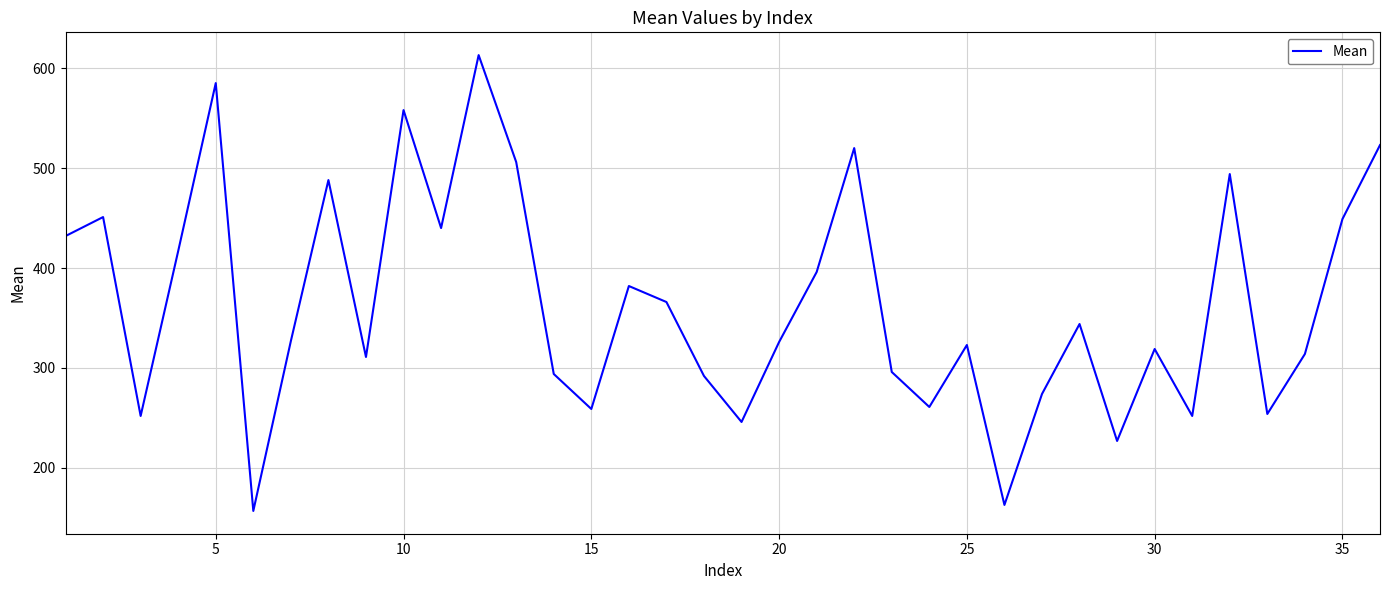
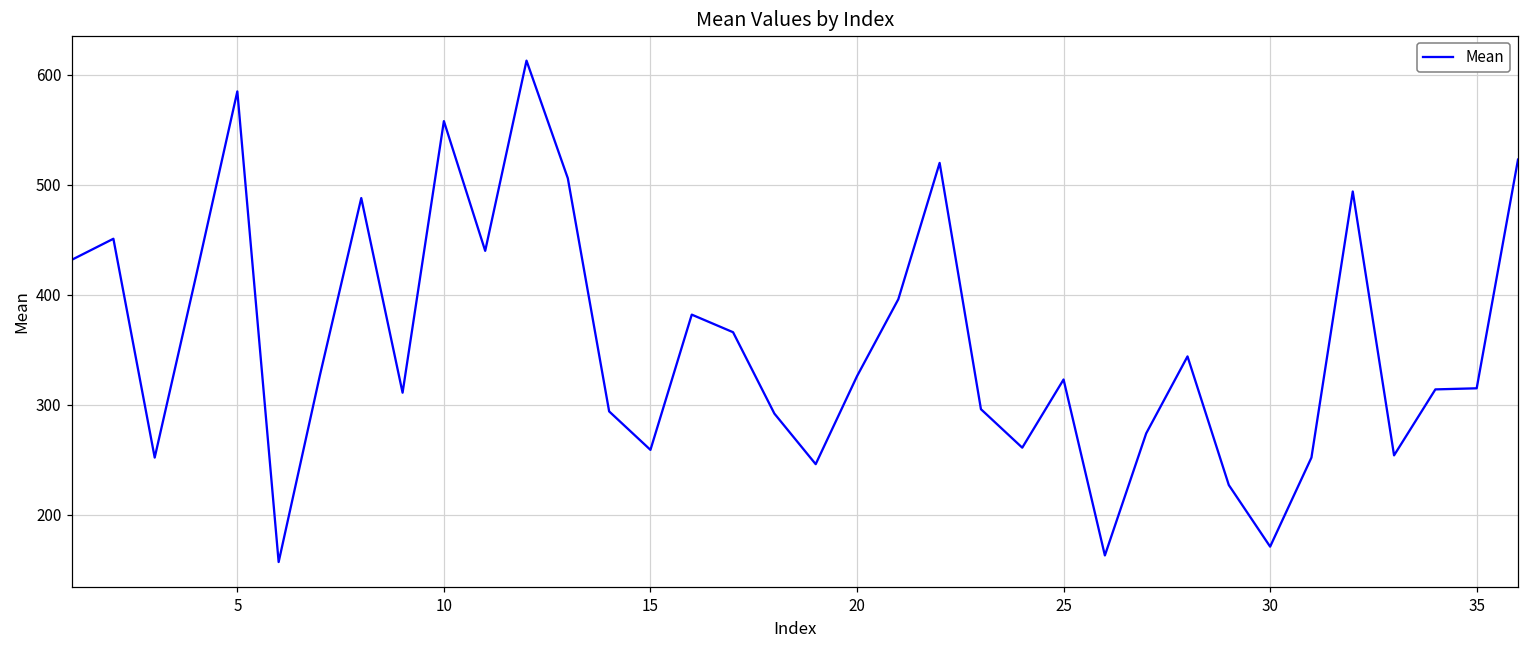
  {
    "5": 590,
    "10": 560,
    "15": 260,
    "20": 330,
    "25": 320,
-   "30": 320,
-   "35": 450
+   "30": 170,
+   "35": 320
  }
